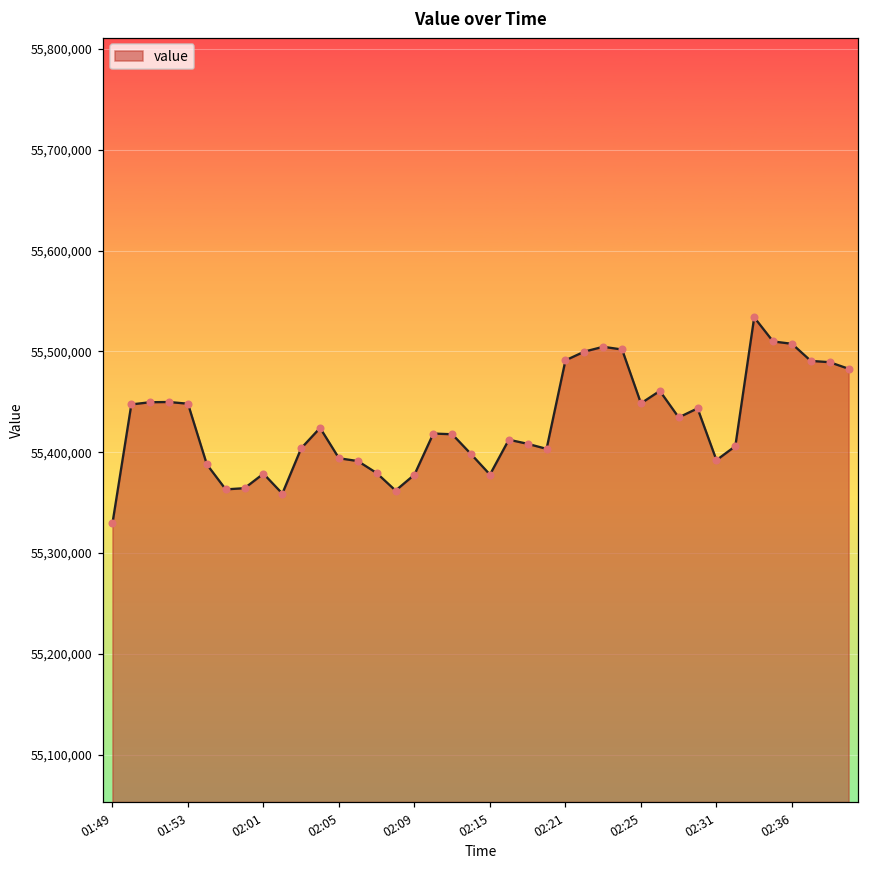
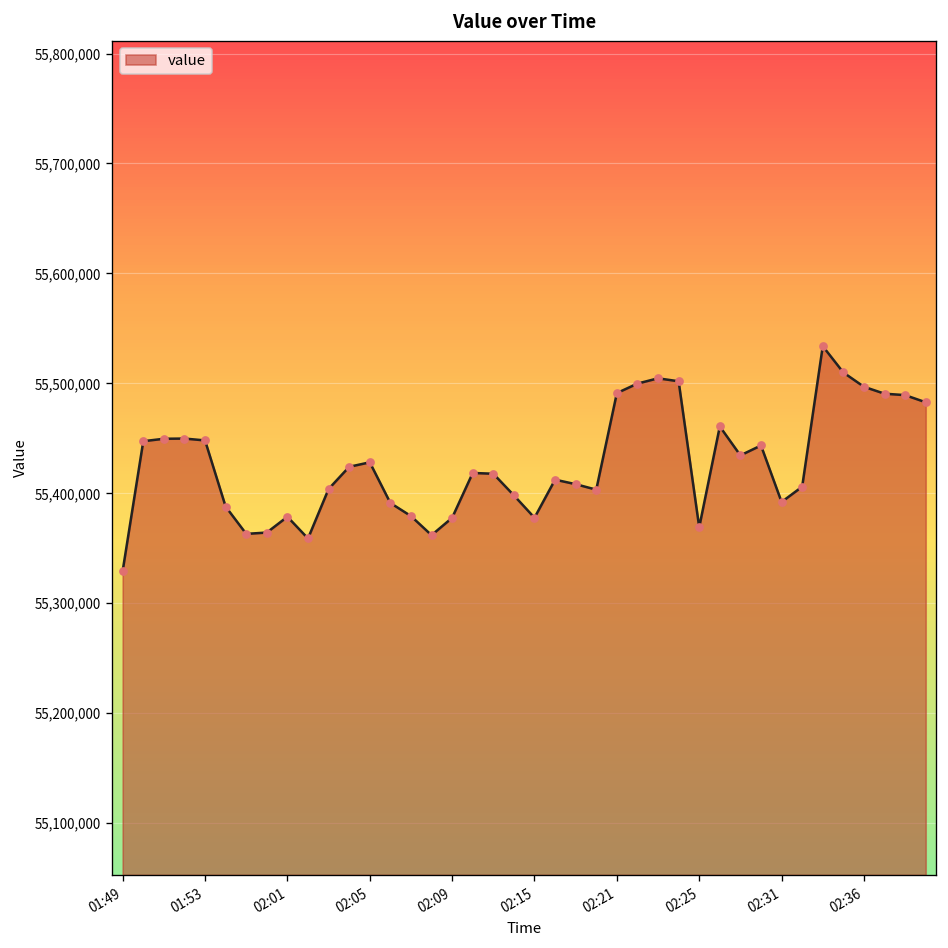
  {
    "01:49": "55,330,000",
    "01:53": "55,450,000",
    "02:01": "55,380,000",
-   "02:05": "55,390,000",
+   "02:05": "55,430,000",
    "02:09": "55,380,000",
    "02:15": "55,380,000",
    "02:21": "55,490,000",
-   "02:25": "55,450,000",
+   "02:25": "55,370,000",
    "02:31": "55,390,000",
-   "02:36": "55,510,000"
+   "02:36": "55,500,000"
  }
